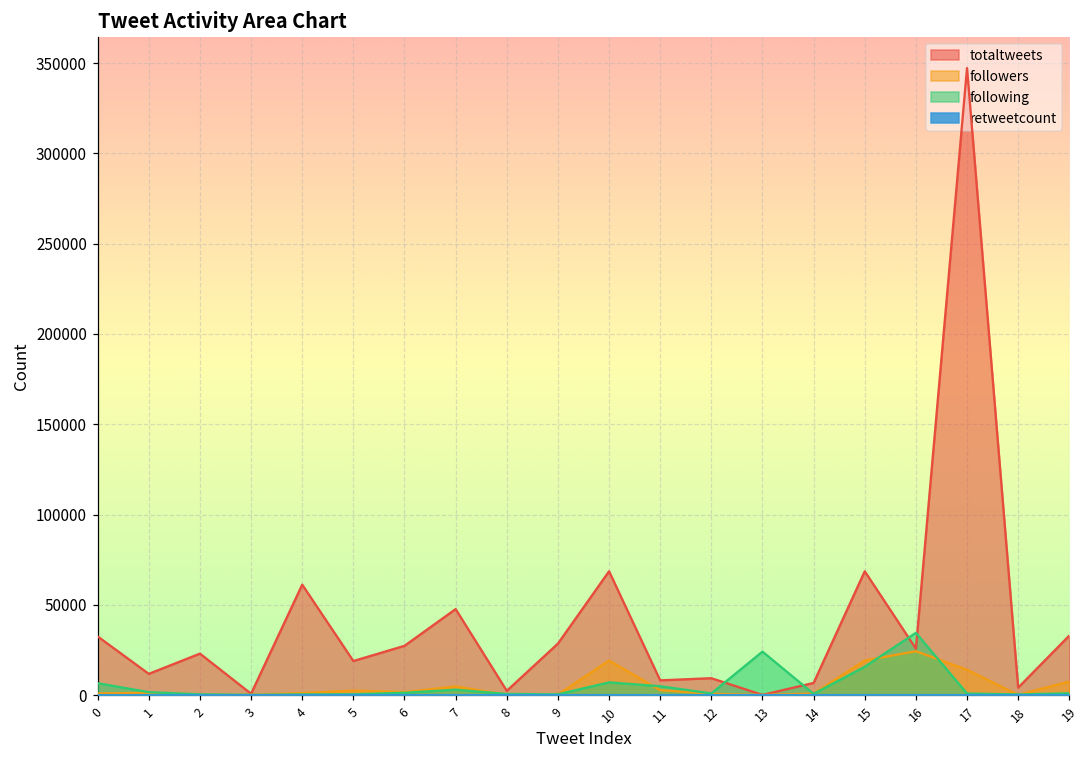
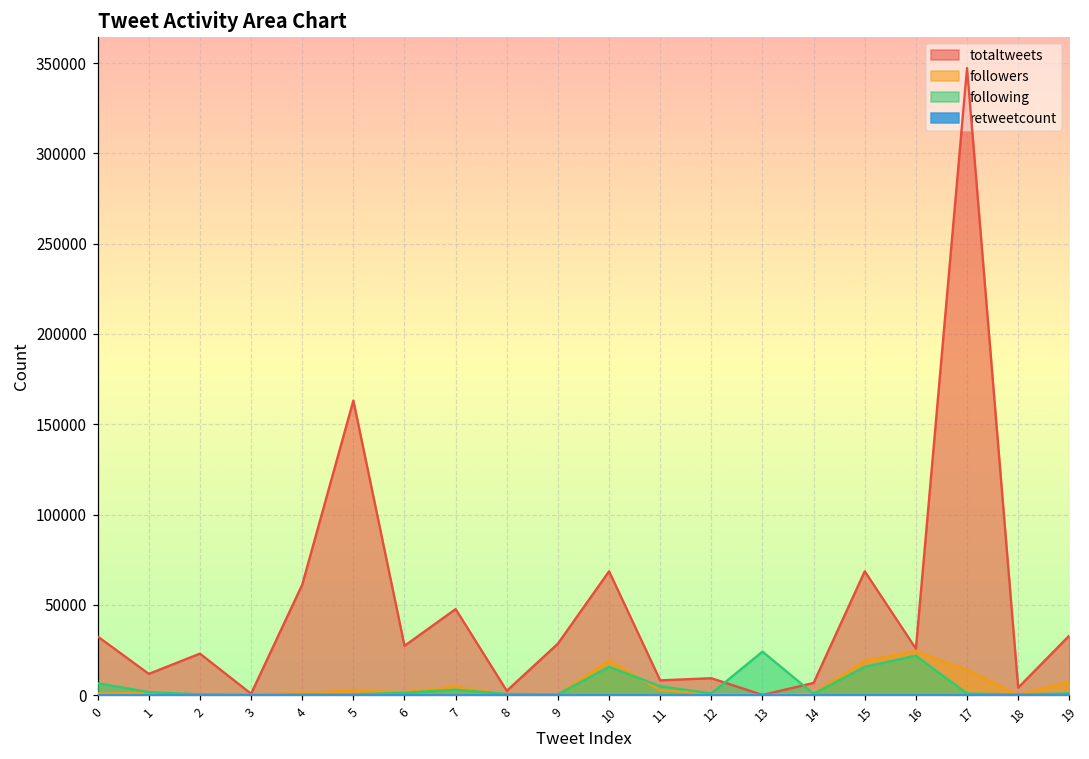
  {
    "totaltweets": {
      "0": 32000,
      "1": 12000,
      "2": 23000,
      "4": 61000,
-     "5": 19000,
+     "5": 163000,
      "6": 27000,
      "7": 48000,
      "8": 2000,
      "9": 29000,
      "10": 69000,
      "11": 8000,
      "12": 9000,
      "14": 7000,
      "15": 69000,
      "18": 4000,
      "19": 33000
    },
    "followers": {
      "5": 2000,
      "7": 5000,
      "10": 19000,
      "11": 3000,
      "15": 19000,
      "17": 14000,
      "19": 8000
    },
    "following": {
      "0": 7000,
      "7": 3000,
-     "10": 7000,
+     "10": 16000,
      "11": 5000,
      "13": 24000,
      "15": 16000,
-     "16": 34000
+     "16": 22000
    },
    "retweetcount": {
      "7": 0,
      "10": 0,
      "11": 0,
      "15": 0,
      "16": 0
    }
  }
